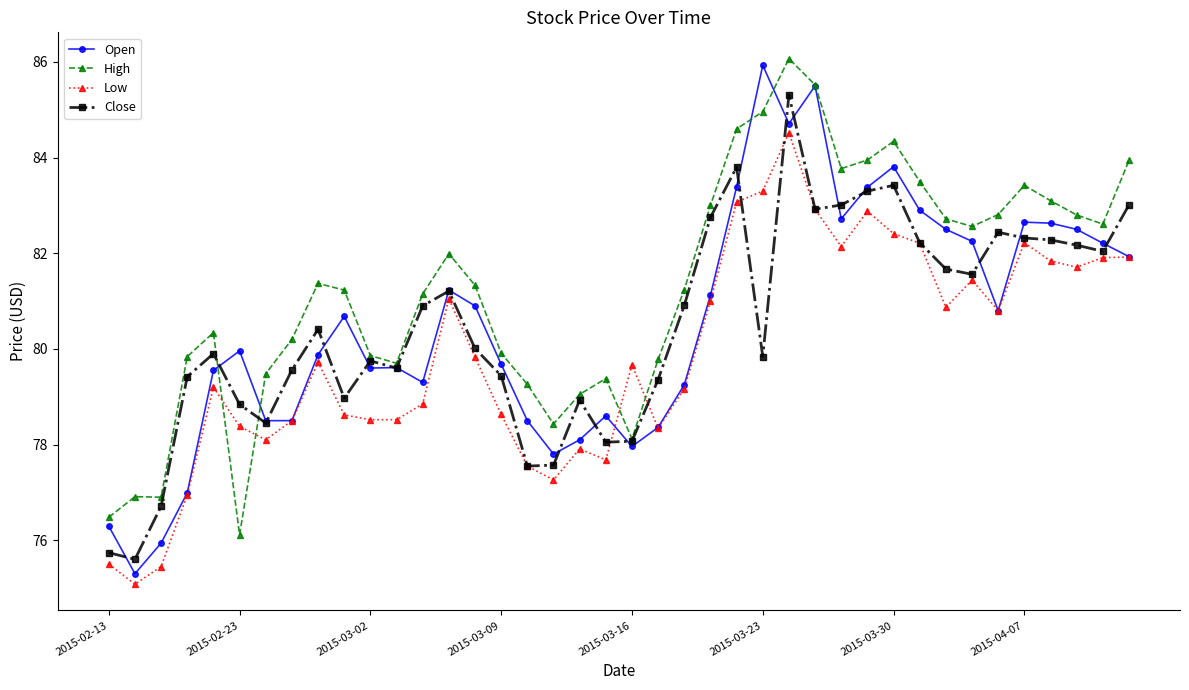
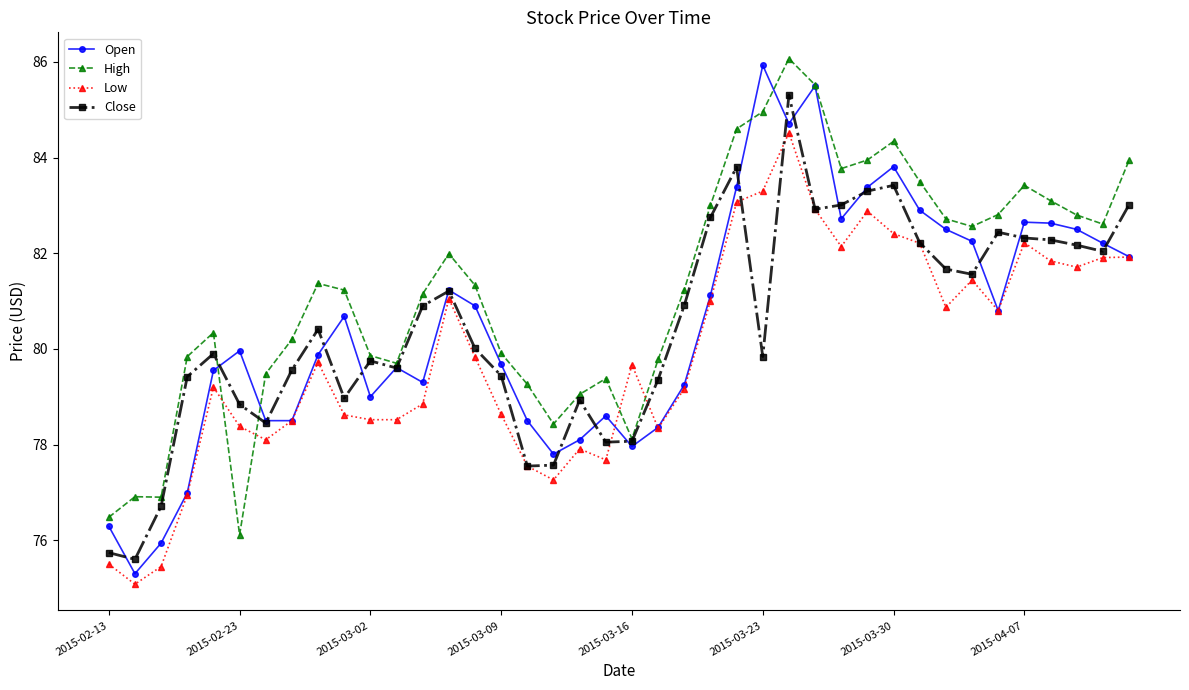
  {
    "Open": {
      "2015-02-13": 76.3,
      "2015-02-23": 80.0,
-     "2015-03-02": 79.6,
+     "2015-03-02": 79.0,
      "2015-03-09": 79.7,
      "2015-03-16": 78.0,
      "2015-03-23": 85.9,
      "2015-03-30": 83.8,
      "2015-04-07": 82.7
    },
    "High": {
      "2015-02-13": 76.5,
      "2015-02-23": 76.1,
      "2015-03-02": 79.9,
      "2015-03-09": 79.9,
      "2015-03-23": 85.0,
      "2015-03-30": 84.3,
      "2015-04-07": 83.4
    },
    "Low": {
      "2015-02-13": 75.5,
      "2015-02-23": 78.4,
      "2015-03-02": 78.5,
      "2015-03-09": 78.6,
      "2015-03-16": 79.7,
      "2015-03-23": 83.3,
      "2015-03-30": 82.4,
      "2015-04-07": 82.2
    },
    "Close": {
      "2015-02-13": 75.7,
      "2015-02-23": 78.8,
      "2015-03-02": 79.8,
      "2015-03-09": 79.4,
      "2015-03-23": 79.8,
      "2015-03-30": 83.4,
      "2015-04-07": 82.3
    }
  }
